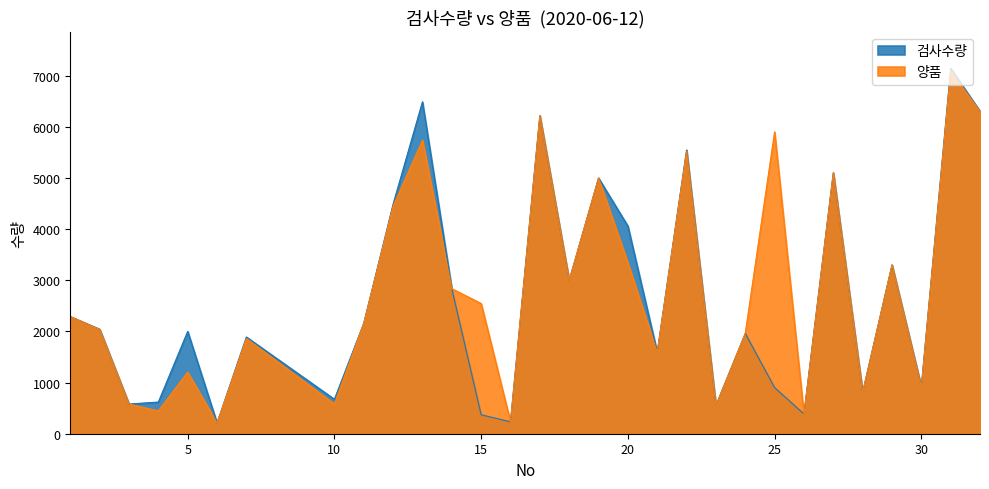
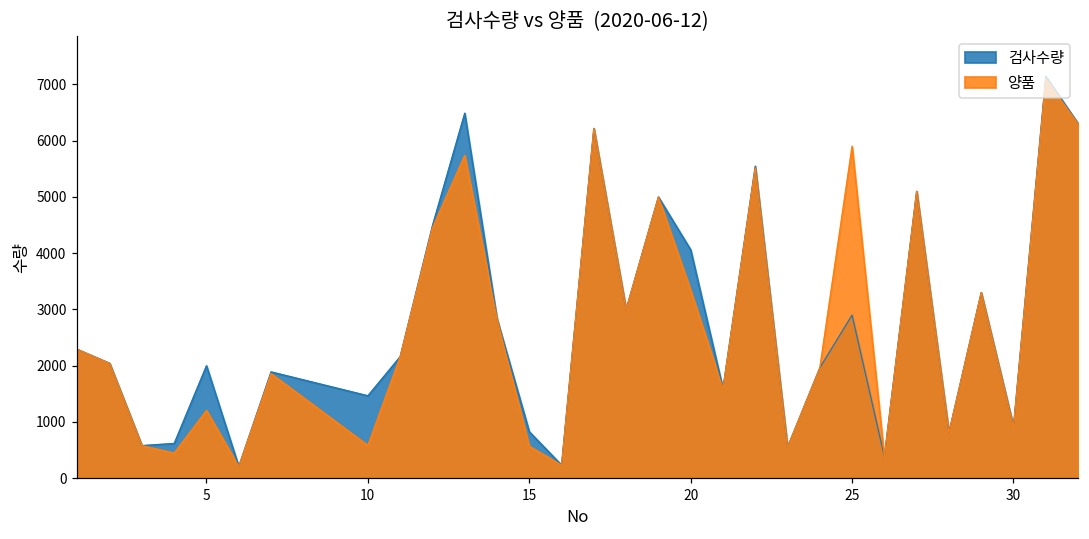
  {
    "검사수량": {
      "5": 2000,
-     "10": 700,
-     "15": 400,
+     "10": 1500,
+     "15": 800,
      "20": 4100,
-     "25": 900
+     "25": 2900
    },
    "양품": {
      "5": 1200,
      "10": 600,
-     "15": 2500,
+     "15": 600,
      "20": 3300,
      "25": 5900
    }
  }
